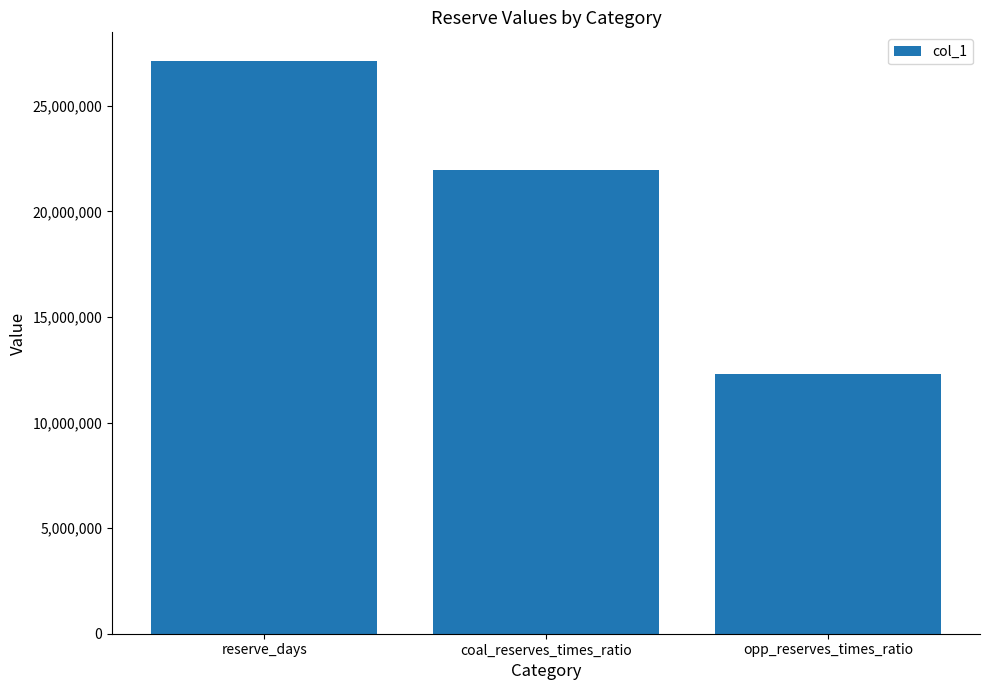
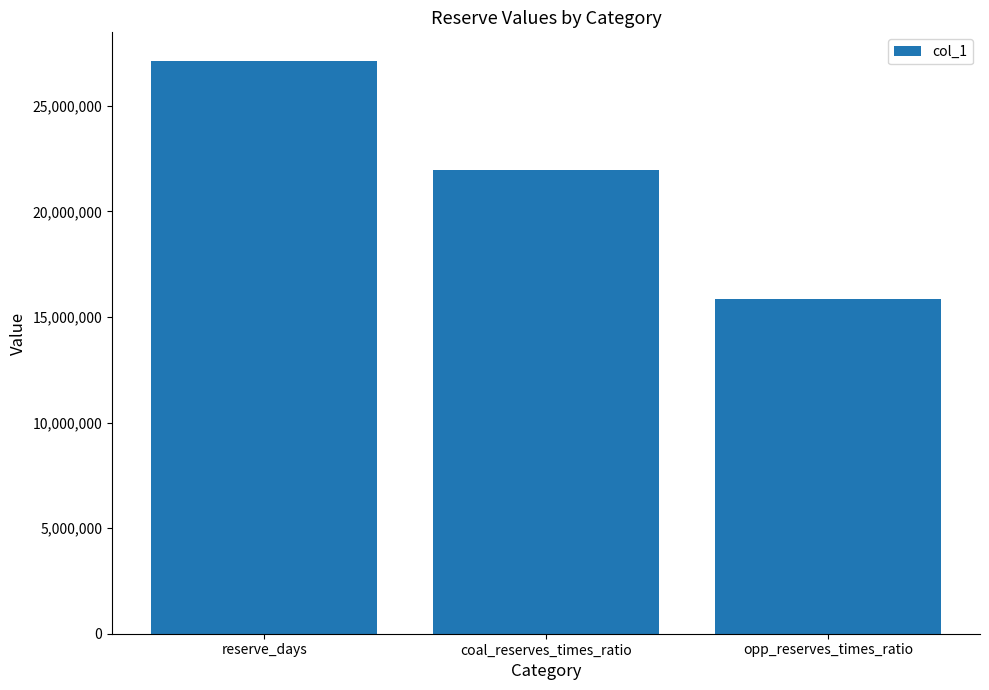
  {
    "reserve_days": "27,100,000",
    "coal_reserves_times_ratio": "22,000,000",
-   "opp_reserves_times_ratio": "12,300,000"
+   "opp_reserves_times_ratio": "15,800,000"
  }
